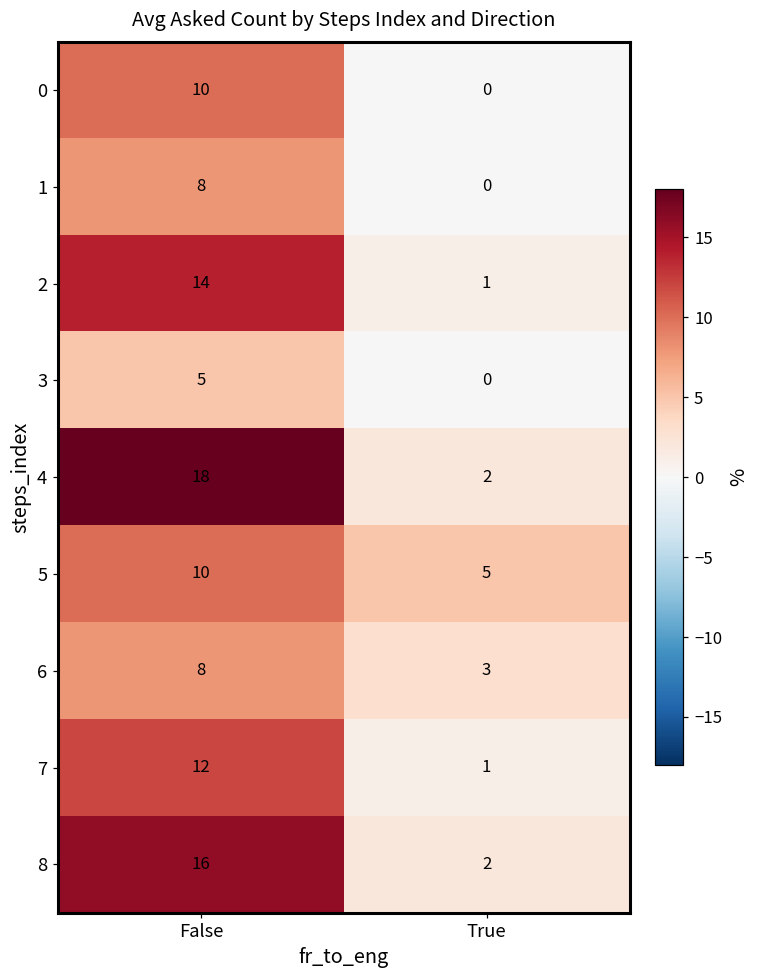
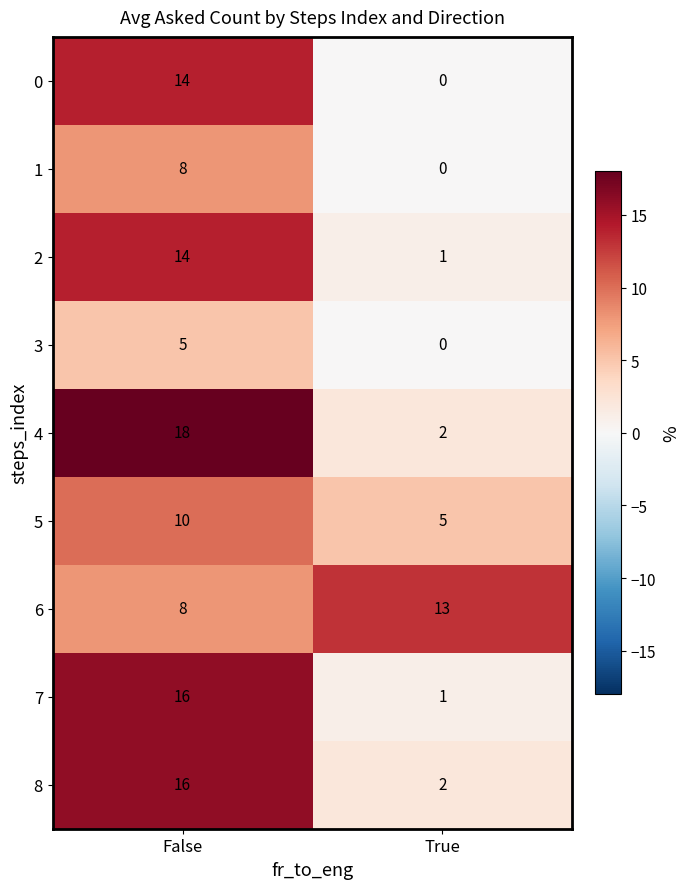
  {
    "0": {
-     "False": 10,
+     "False": 14,
      "True": 0
    },
    "1": {
      "False": 8,
      "True": 0
    },
    "2": {
      "False": 14,
      "True": 1
    },
    "3": {
      "False": 5,
      "True": 0
    },
    "4": {
      "False": 18,
      "True": 2
    },
    "5": {
      "False": 10,
      "True": 5
    },
    "6": {
      "False": 8,
-     "True": 3
+     "True": 13
    },
    "7": {
-     "False": 12,
+     "False": 16,
      "True": 1
    },
    "8": {
      "False": 16,
      "True": 2
    }
  }
